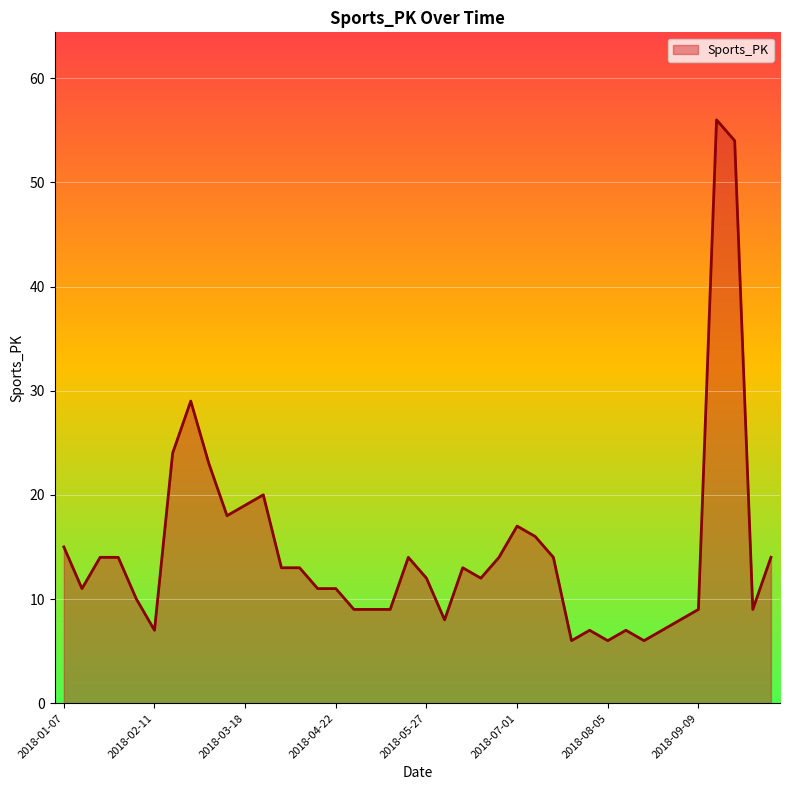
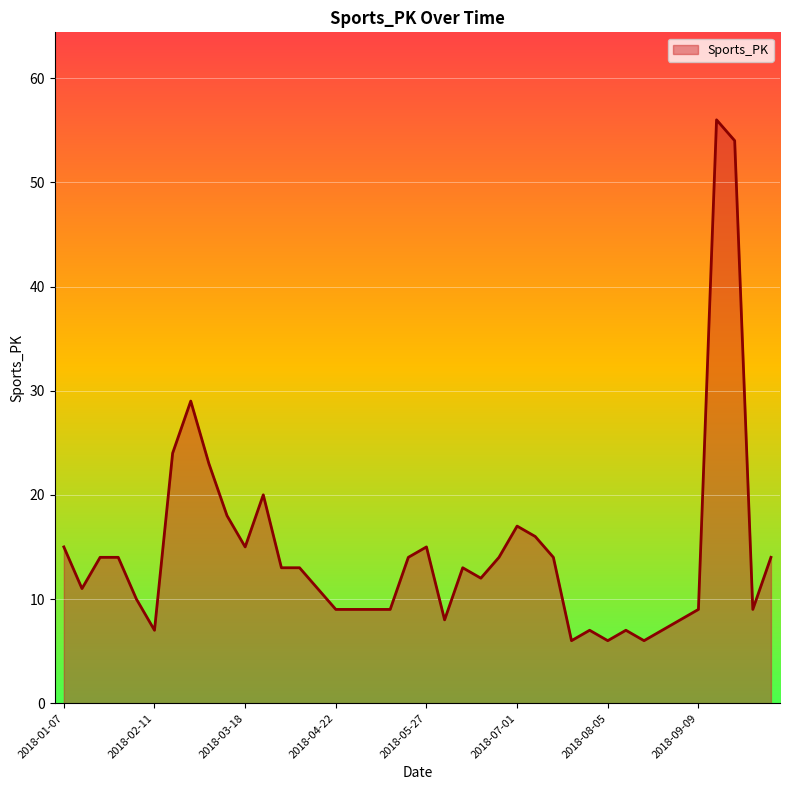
  {
    "2018-01-07": 15,
    "2018-02-11": 7,
-   "2018-03-18": 19,
-   "2018-04-22": 11,
-   "2018-05-27": 12,
+   "2018-03-18": 15,
+   "2018-04-22": 9,
+   "2018-05-27": 15,
    "2018-07-01": 17,
    "2018-08-05": 6,
    "2018-09-09": 9
  }
